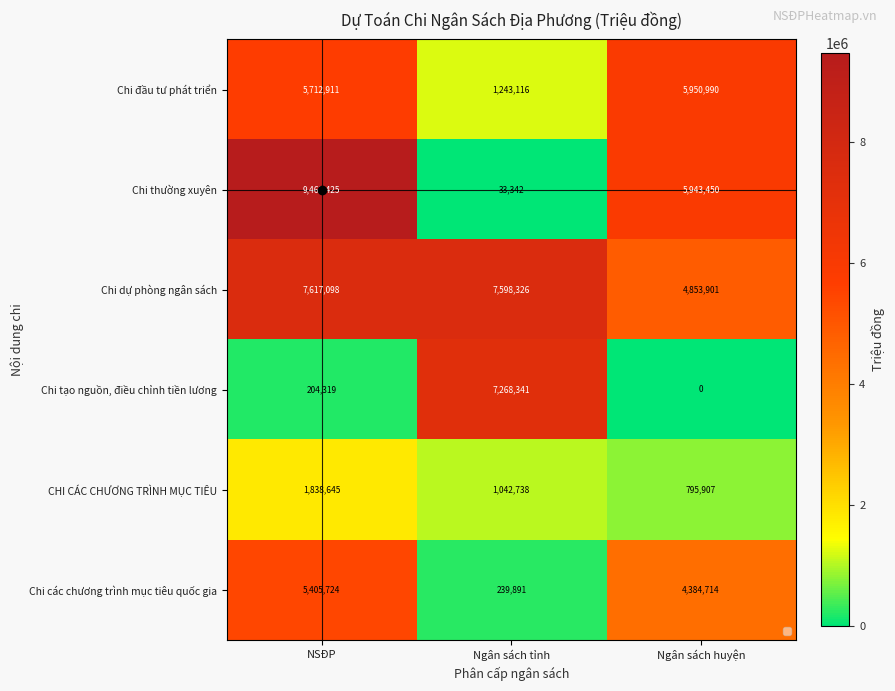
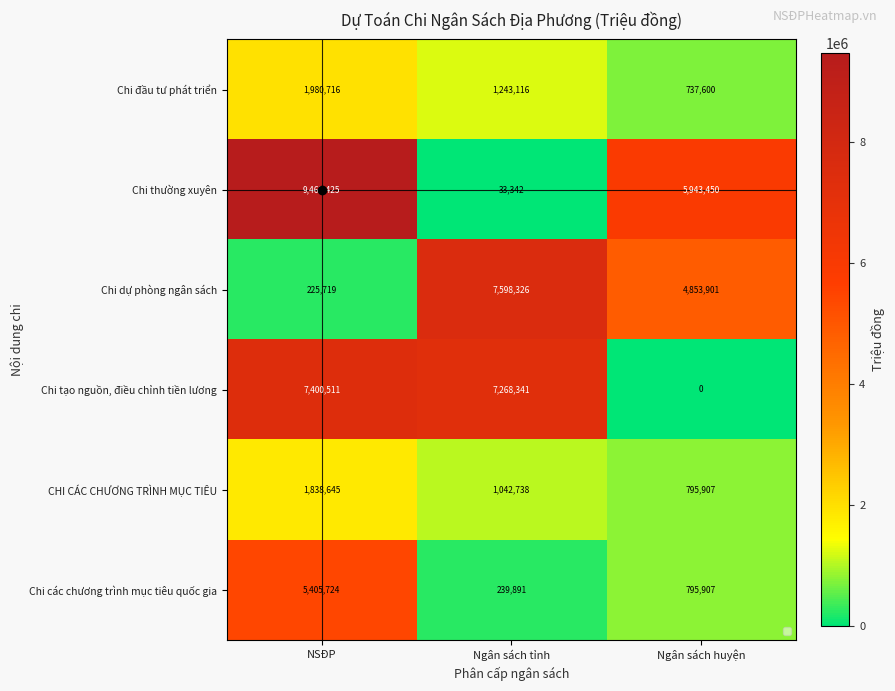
  {
    "Chi đầu tư phát triển": {
-     "NSĐP": "5,712,911",
+     "NSĐP": "1,980,716",
      "Ngân sách tỉnh": "1,243,116",
-     "Ngân sách huyện": "5,950,990"
+     "Ngân sách huyện": "737,600"
    },
    "Chi thường xuyên": {
      "Ngân sách tỉnh": "33,342",
      "Ngân sách huyện": "5,943,450"
    },
    "Chi dự phòng ngân sách": {
-     "NSĐP": "7,617,098",
+     "NSĐP": "225,719",
      "Ngân sách tỉnh": "7,598,326",
      "Ngân sách huyện": "4,853,901"
    },
    "Chi tạo nguồn, điều chỉnh tiền lương": {
-     "NSĐP": "204,319",
+     "NSĐP": "7,400,511",
      "Ngân sách tỉnh": "7,268,341",
      "Ngân sách huyện": "0"
    },
    "CHI CÁC CHƯƠNG TRÌNH MỤC TIÊU": {
      "NSĐP": "1,838,645",
      "Ngân sách tỉnh": "1,042,738",
      "Ngân sách huyện": "795,907"
    },
    "Chi các chương trình mục tiêu quốc gia": {
      "NSĐP": "5,405,724",
      "Ngân sách tỉnh": "239,891",
-     "Ngân sách huyện": "4,384,714"
+     "Ngân sách huyện": "795,907"
    }
  }
